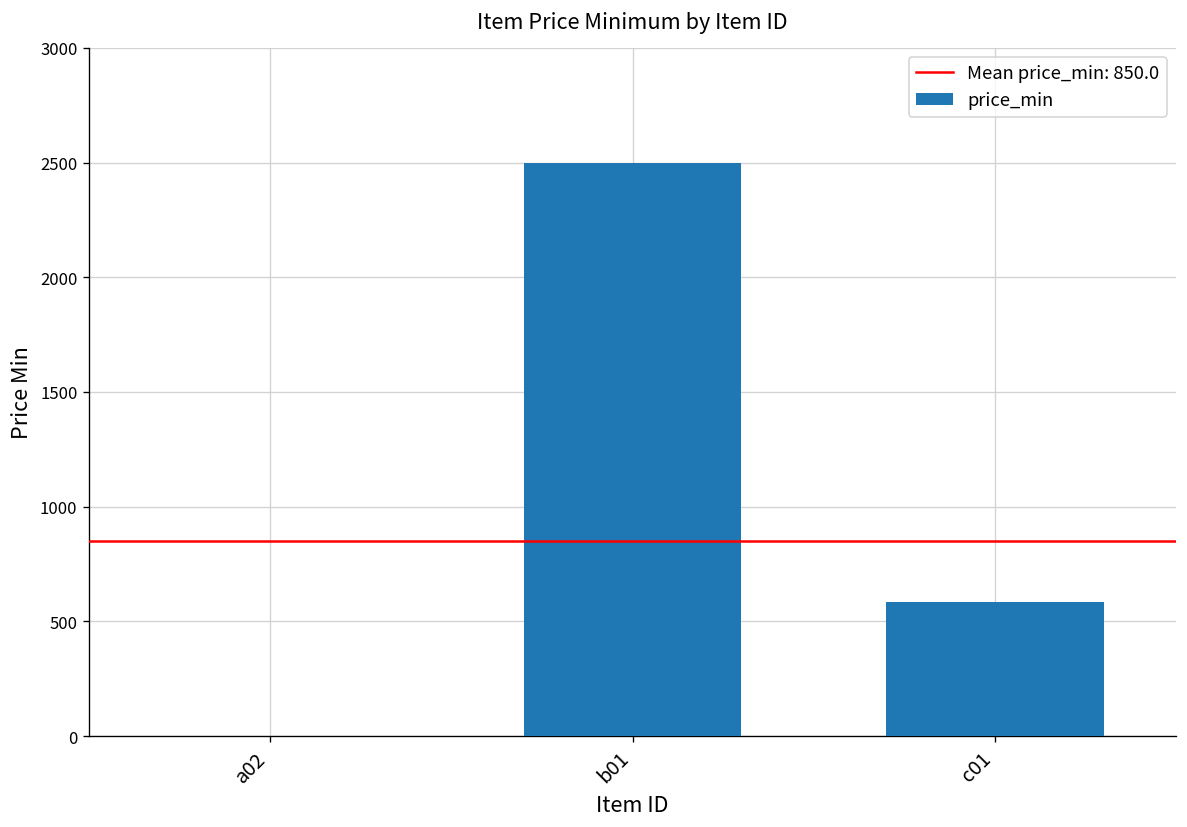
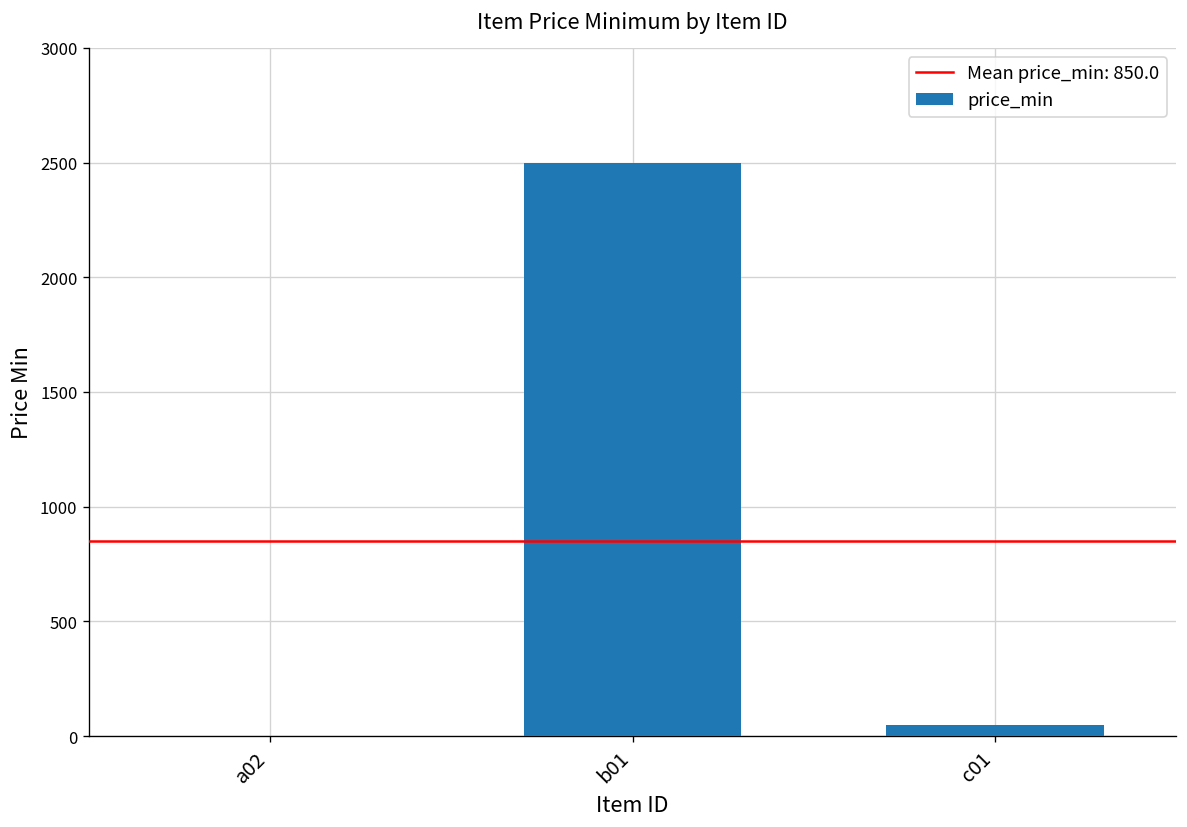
  {
    "b01": 2500,
-   "c01": 580
+   "c01": 50
  }
